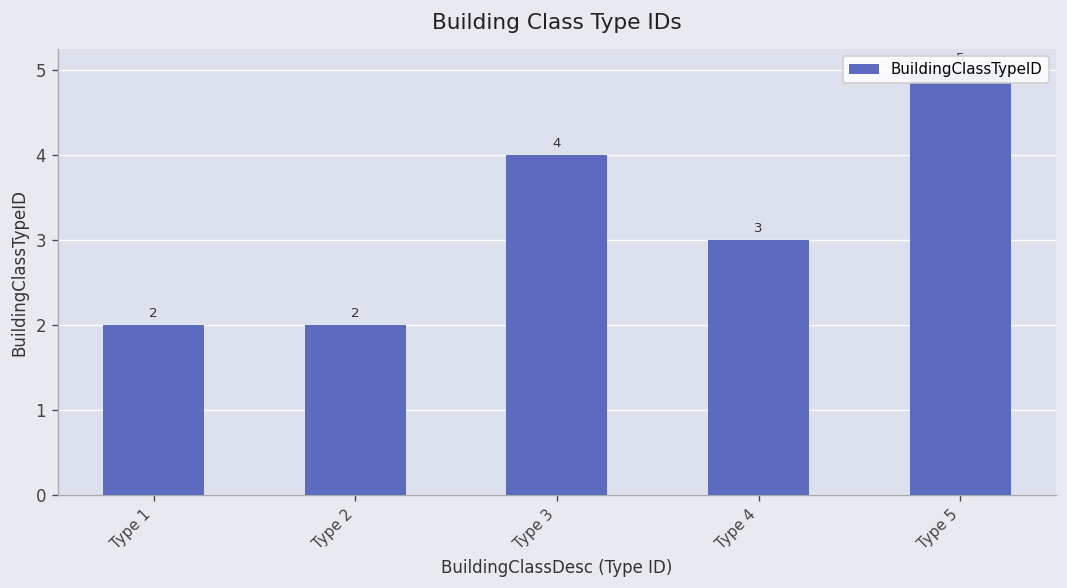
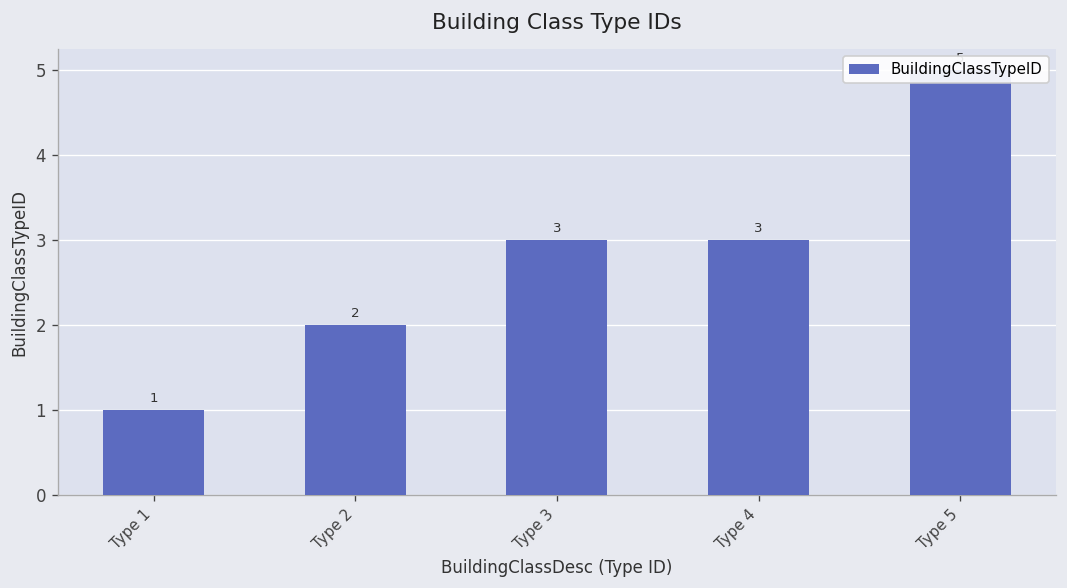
  {
-   "Type 1": 2,
+   "Type 1": 1,
    "Type 2": 2,
-   "Type 3": 4,
+   "Type 3": 3,
    "Type 4": 3
  }
